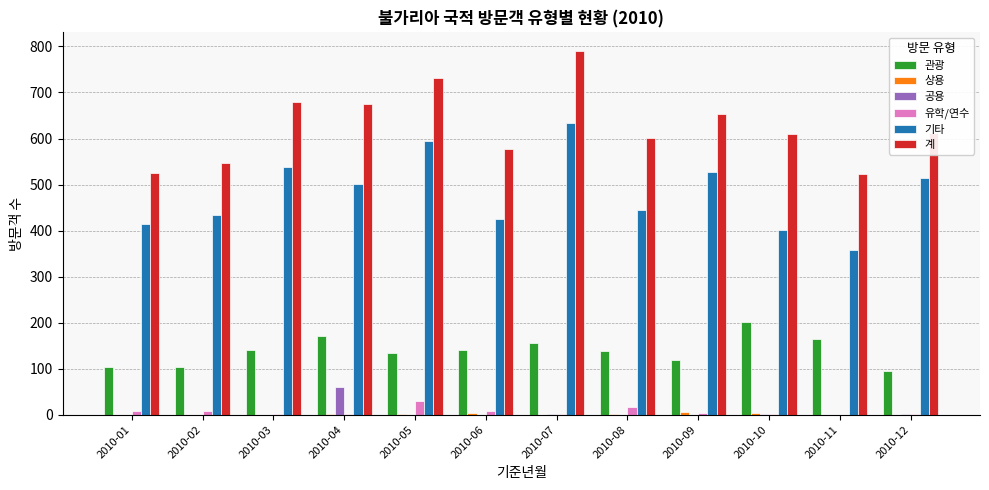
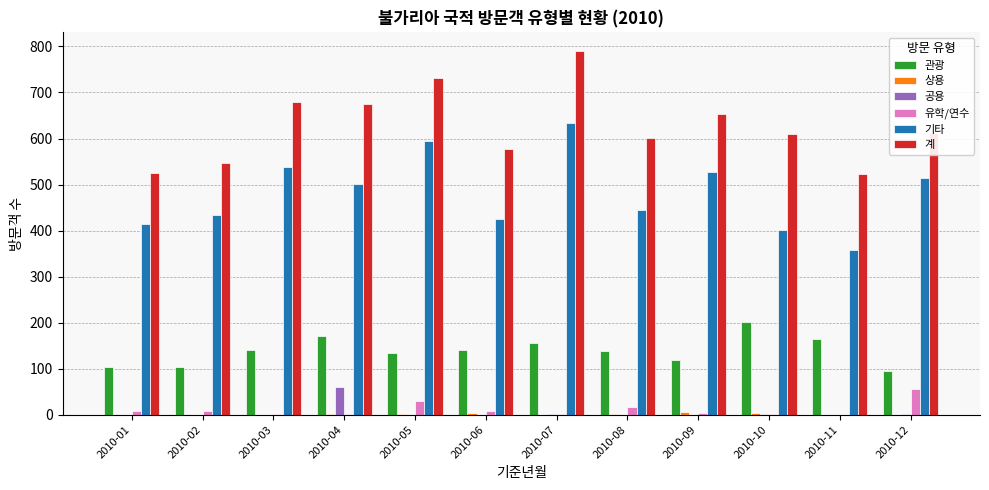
  {
    "관광": {
      "2010-01": 100,
      "2010-02": 100,
      "2010-03": 140,
      "2010-04": 170,
      "2010-05": 130,
      "2010-06": 140,
      "2010-07": 160,
      "2010-08": 140,
      "2010-09": 120,
      "2010-10": 200,
      "2010-11": 170,
      "2010-12": 100
    },
    "상용": {
      "2010-01": 0,
      "2010-02": 0,
      "2010-03": 0,
      "2010-07": 0,
      "2010-11": 0,
      "2010-12": 0
    },
    "공용": {
      "2010-01": 0,
      "2010-02": 0,
      "2010-03": 0,
      "2010-04": 60,
      "2010-05": 0,
      "2010-06": 0,
      "2010-08": 0,
      "2010-09": 0,
      "2010-11": 0
    },
    "유학/연수": {
      "2010-01": 10,
      "2010-02": 10,
      "2010-05": 30,
      "2010-06": 10,
      "2010-08": 20,
      "2010-11": 0,
-     "2010-12": 0
+     "2010-12": 60
    },
    "기타": {
      "2010-01": 410,
      "2010-02": 430,
      "2010-03": 540,
      "2010-04": 500,
      "2010-05": 590,
      "2010-06": 430,
      "2010-07": 630,
      "2010-08": 440,
      "2010-09": 530,
      "2010-10": 400,
      "2010-11": 360,
      "2010-12": 520
    },
    "계": {
      "2010-01": 530,
      "2010-02": 550,
      "2010-03": 680,
      "2010-04": 680,
      "2010-05": 730,
      "2010-06": 580,
      "2010-07": 790,
      "2010-08": 600,
      "2010-09": 650,
      "2010-10": 610,
      "2010-11": 520
    }
  }
